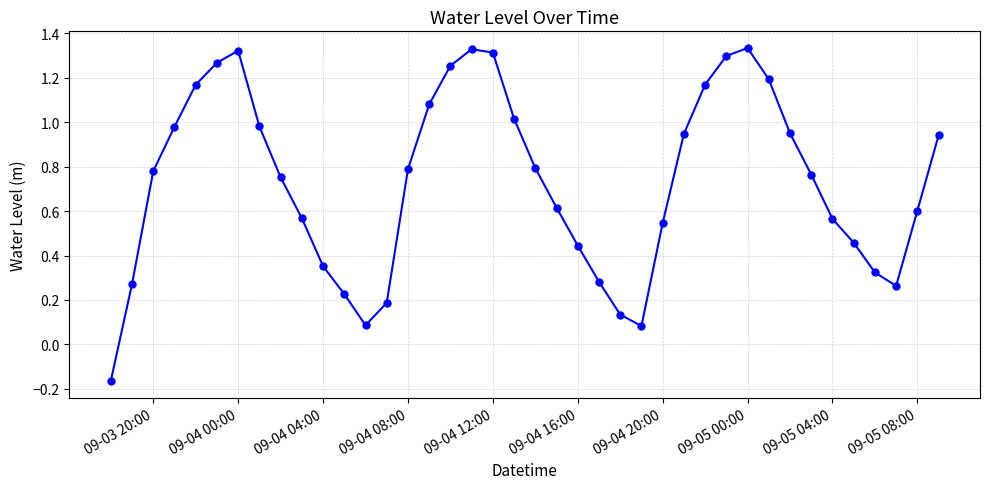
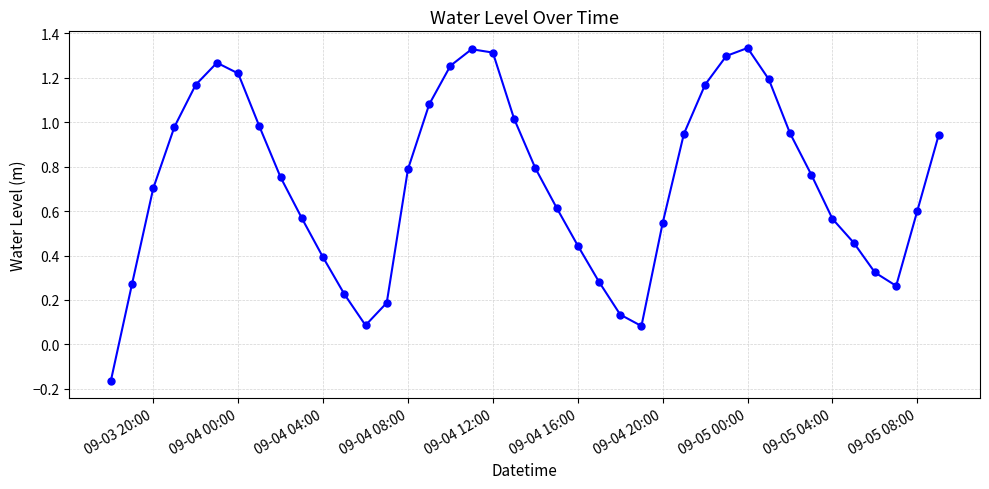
  {
-   "09-03 20:00": 0.78,
-   "09-04 00:00": 1.32,
-   "09-04 04:00": 0.35,
+   "09-03 20:00": 0.70,
+   "09-04 00:00": 1.22,
+   "09-04 04:00": 0.39,
    "09-04 08:00": 0.79,
    "09-04 12:00": 1.31,
    "09-04 16:00": 0.44,
    "09-04 20:00": 0.55,
    "09-05 00:00": 1.33,
    "09-05 04:00": 0.57,
    "09-05 08:00": 0.60
  }
